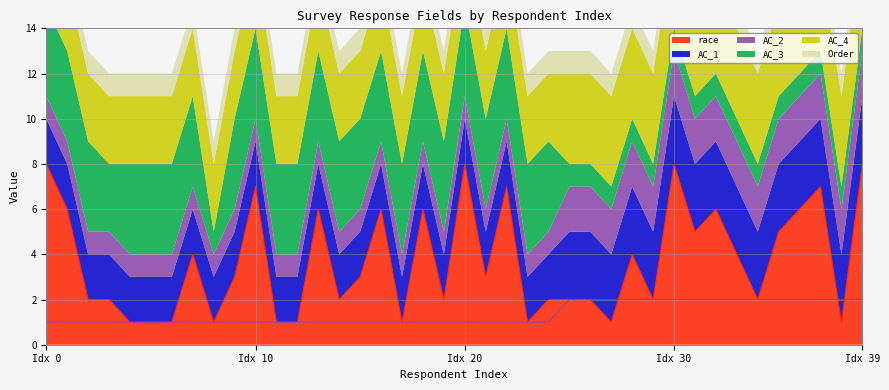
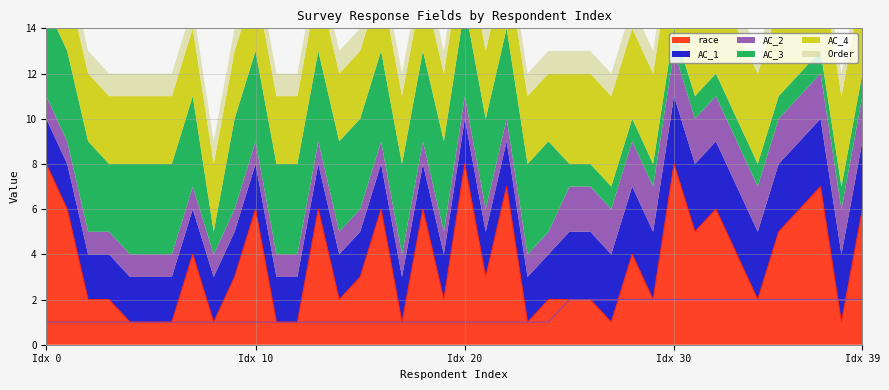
  {
    "race": {
      "Idx 0": 8,
-     "Idx 10": 7,
+     "Idx 10": 6,
      "Idx 20": 8,
      "Idx 30": 8,
-     "Idx 39": 8
+     "Idx 39": 6
    },
    "AC_1": {
      "Idx 0": 2,
      "Idx 10": 2,
      "Idx 20": 2,
      "Idx 30": 3,
      "Idx 39": 3
    },
    "AC_3": {
      "Idx 10": 4,
      "Idx 30": 1,
      "Idx 39": 1
    }
  }
